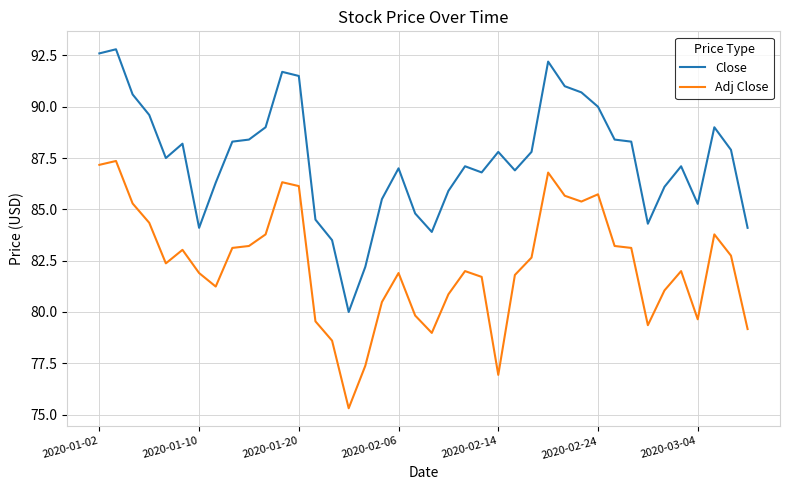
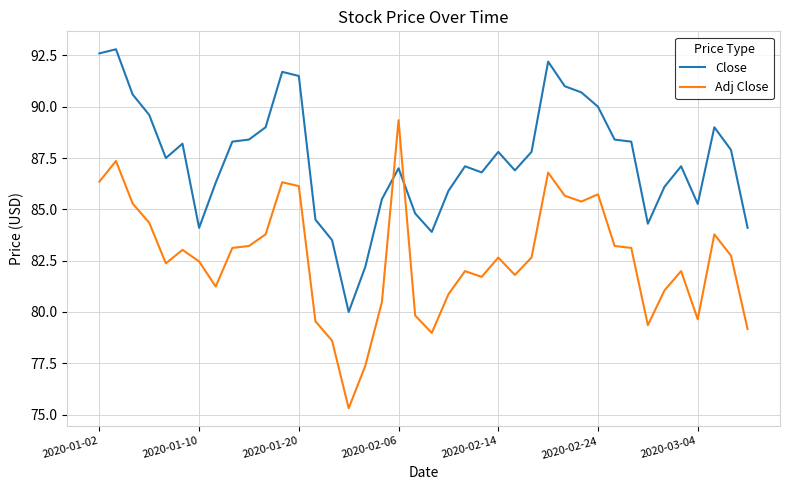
  {
    "Close": {
      "2020-01-02": 92.6,
      "2020-01-10": 84.1,
      "2020-01-20": 91.5,
      "2020-02-06": 87.0,
      "2020-02-14": 87.8,
      "2020-02-24": 90.0,
      "2020-03-04": 85.3
    },
    "Adj Close": {
-     "2020-01-02": 87.2,
-     "2020-01-10": 81.9,
+     "2020-01-02": 86.4,
+     "2020-01-10": 82.5,
      "2020-01-20": 86.1,
-     "2020-02-06": 81.9,
-     "2020-02-14": 76.9,
+     "2020-02-06": 89.3,
+     "2020-02-14": 82.7,
      "2020-02-24": 85.7,
      "2020-03-04": 79.6
    }
  }
